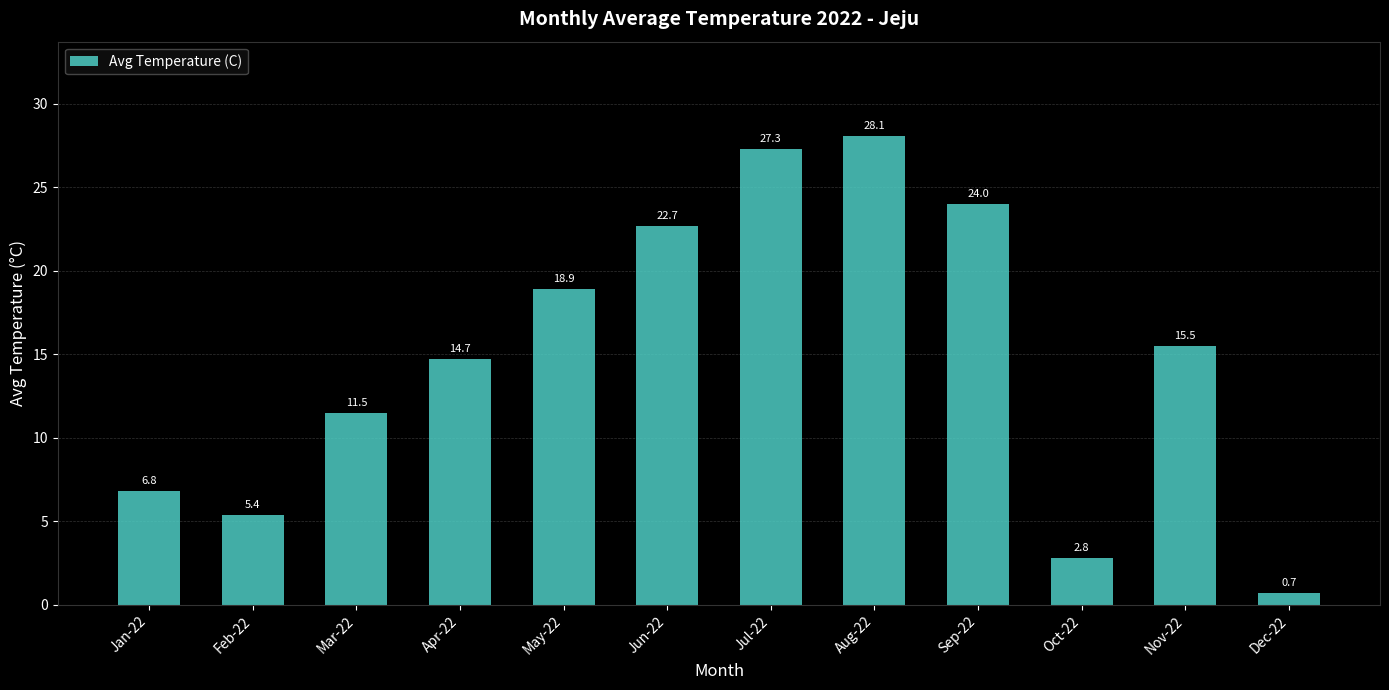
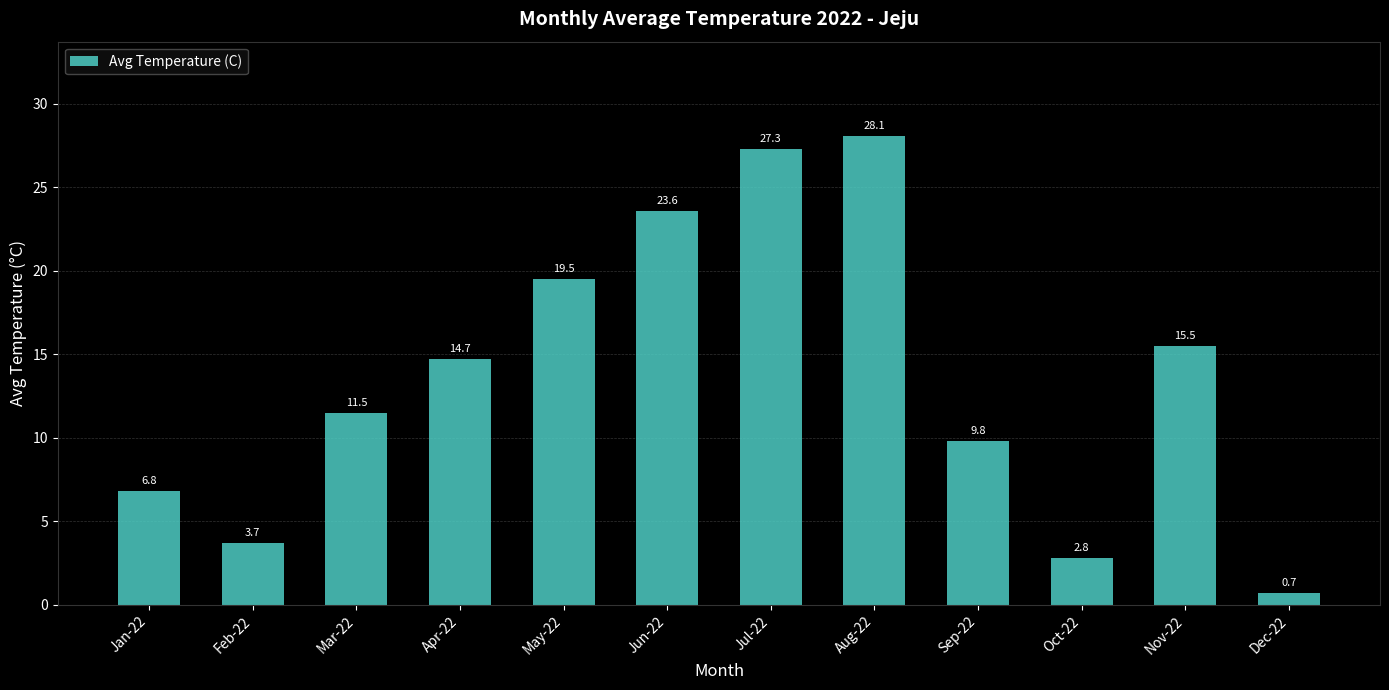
  {
    "Jan-22": 6.8,
-   "Feb-22": 5.4,
+   "Feb-22": 3.7,
    "Mar-22": 11.5,
    "Apr-22": 14.7,
-   "May-22": 18.9,
-   "Jun-22": 22.7,
+   "May-22": 19.5,
+   "Jun-22": 23.6,
    "Jul-22": 27.3,
    "Aug-22": 28.1,
-   "Sep-22": 24.0,
+   "Sep-22": 9.8,
    "Oct-22": 2.8,
    "Nov-22": 15.5,
    "Dec-22": 0.7
  }
